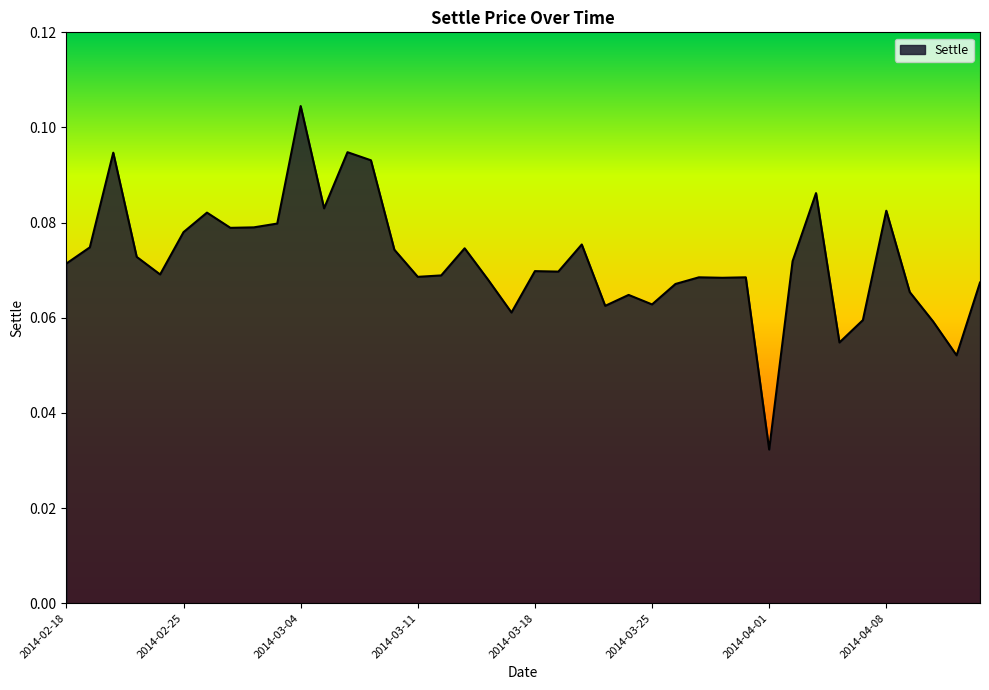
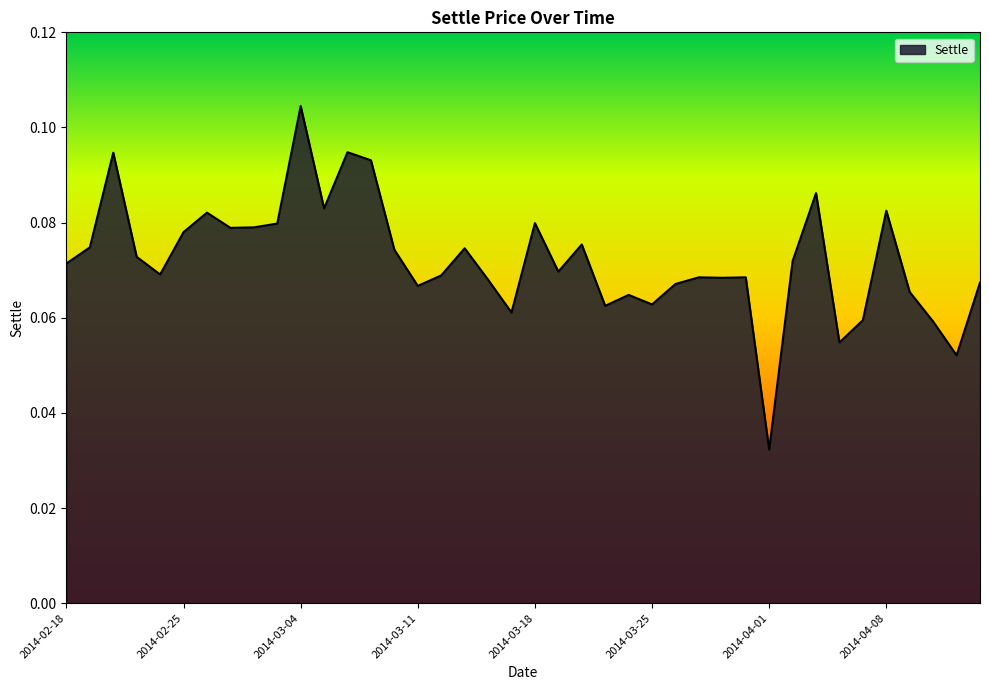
  {
    "2014-02-18": 0.071,
    "2014-02-25": 0.078,
    "2014-03-04": 0.105,
-   "2014-03-11": 0.069,
-   "2014-03-18": 0.070,
+   "2014-03-11": 0.067,
+   "2014-03-18": 0.080,
    "2014-03-25": 0.063,
    "2014-04-01": 0.032,
    "2014-04-08": 0.083
  }
